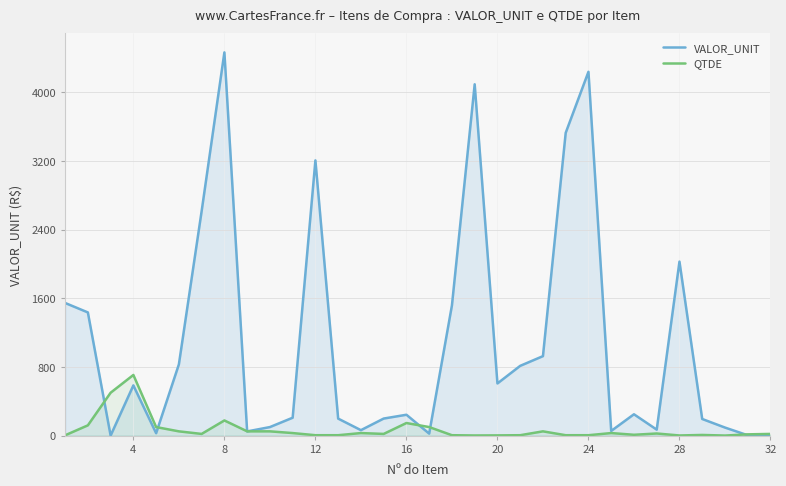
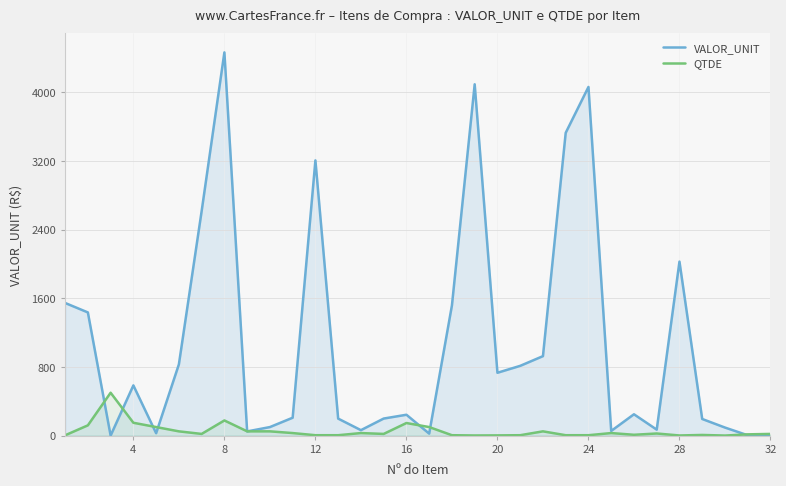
  {
    "VALOR_UNIT": {
      "4": 600,
      "8": 4500,
      "12": 3200,
      "16": 200,
-     "20": 600,
-     "24": 4200,
+     "20": 700,
+     "24": 4100,
      "28": 2000
    },
    "QTDE": {
-     "4": 700,
+     "4": 200,
      "8": 200,
      "12": 0,
      "16": 100,
      "20": 0,
      "24": 0,
      "28": 0
    }
  }
